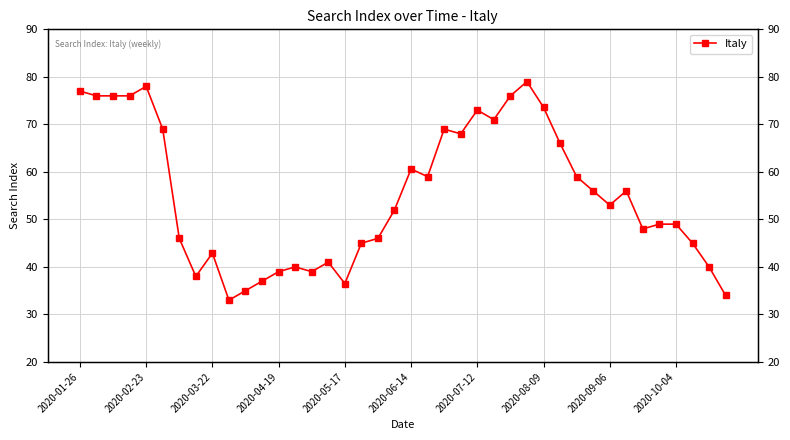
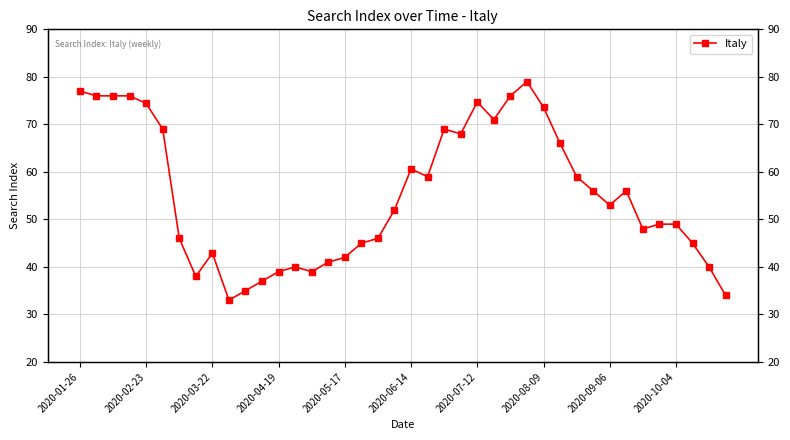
  {
    "2020-01-26": 77,
-   "2020-02-23": 78,
+   "2020-02-23": 74,
    "2020-03-22": 43,
    "2020-04-19": 39,
-   "2020-05-17": 37,
+   "2020-05-17": 42,
    "2020-06-14": 61,
-   "2020-07-12": 73,
+   "2020-07-12": 75,
    "2020-08-09": 74,
    "2020-09-06": 53,
    "2020-10-04": 49
  }
